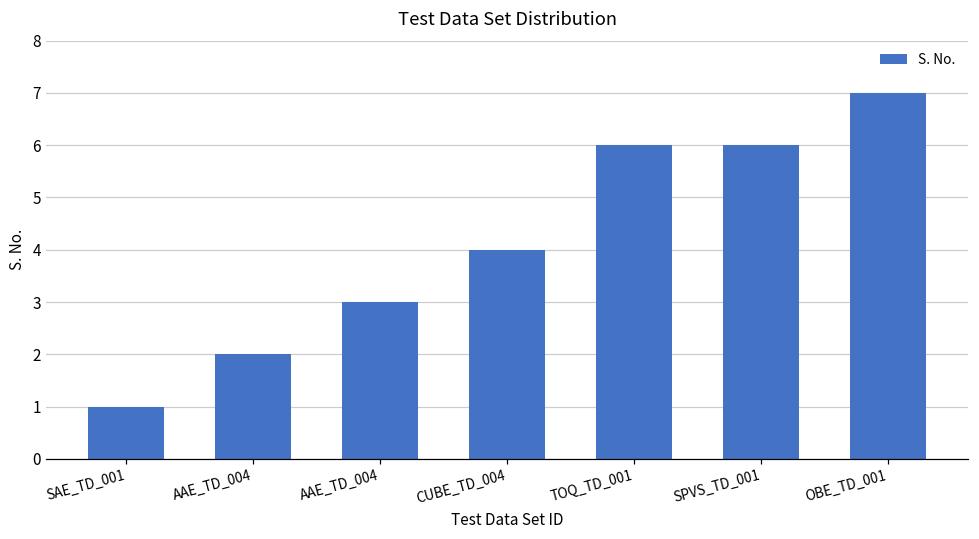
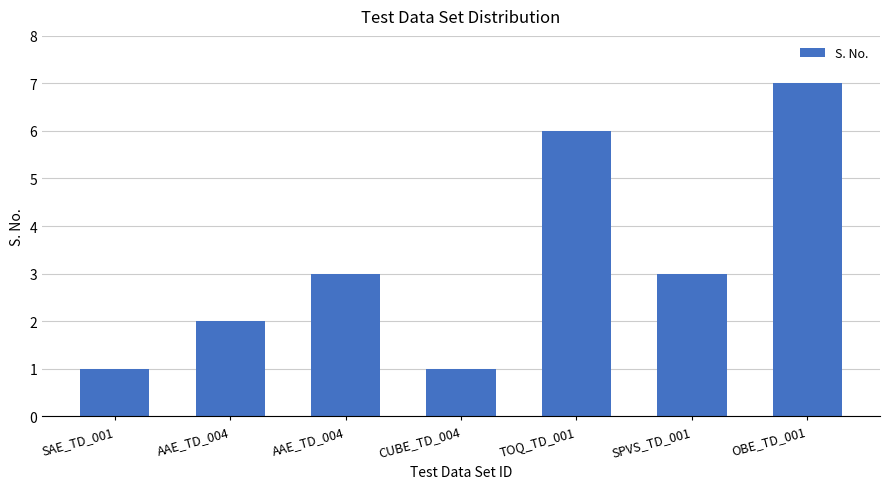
  {
    "SAE_TD_001": 1,
-   "CUBE_TD_004": 4,
+   "CUBE_TD_004": 1,
    "TOQ_TD_001": 6,
-   "SPVS_TD_001": 6,
+   "SPVS_TD_001": 3,
    "OBE_TD_001": 7
  }
